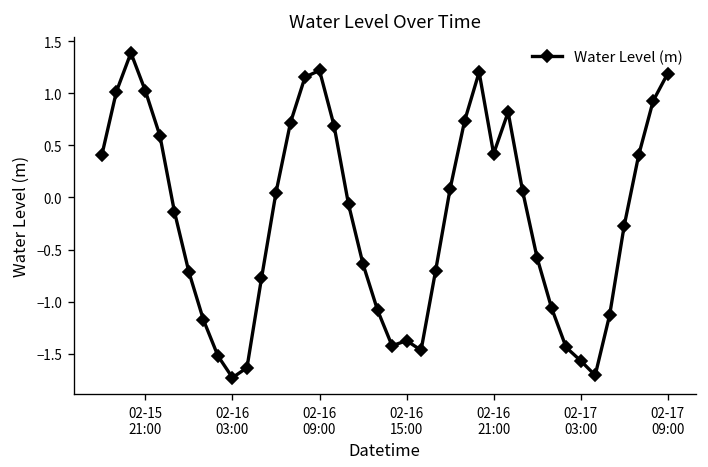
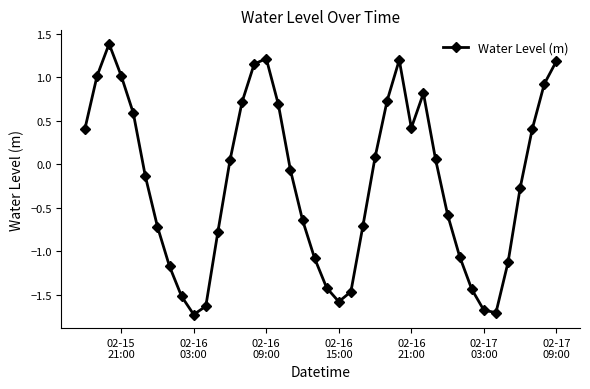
  {
    "02-15 21:00": 1.0,
    "02-16 03:00": -1.7,
    "02-16 09:00": 1.2,
-   "02-16 15:00": -1.4,
+   "02-16 15:00": -1.6,
    "02-16 21:00": 0.4,
-   "02-17 03:00": -1.6,
+   "02-17 03:00": -1.7,
    "02-17 09:00": 1.2
  }
